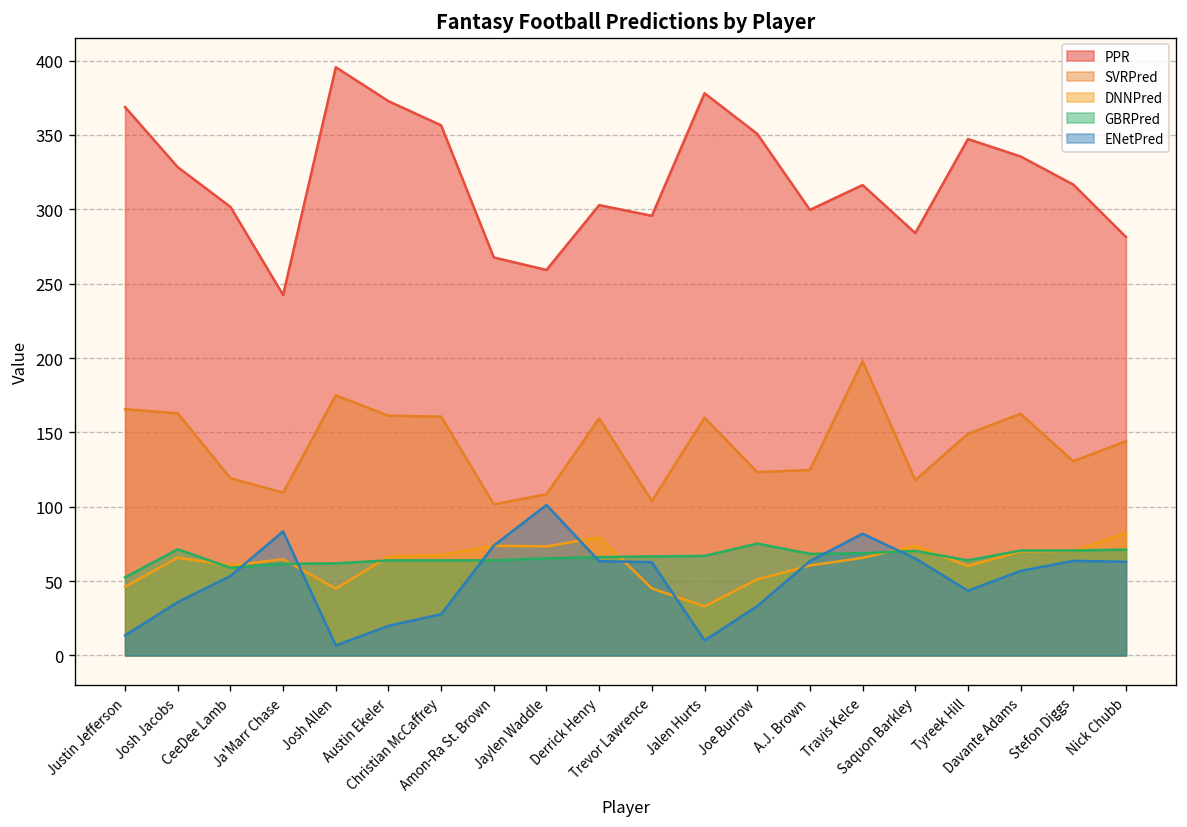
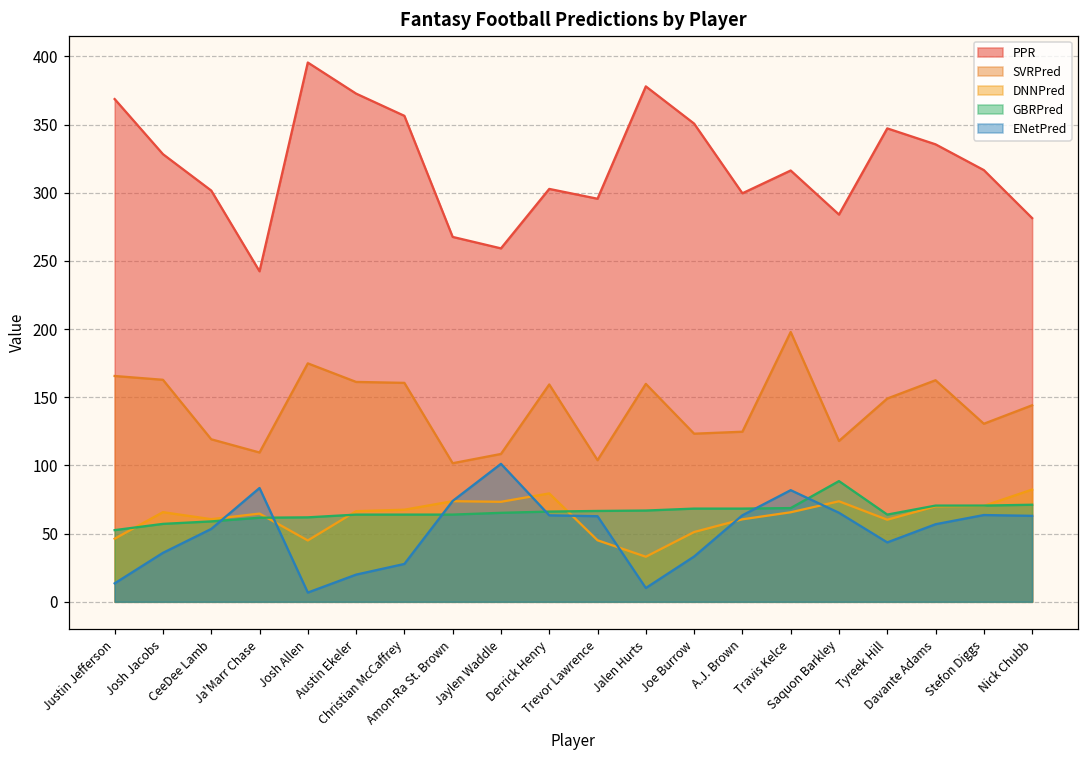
  {
    "GBRPred": {
      "Justin Jefferson": 53,
-     "Josh Jacobs": 71,
+     "Josh Jacobs": 57,
      "Ja'Marr Chase": 62,
      "Josh Allen": 62,
      "Austin Ekeler": 64,
      "Christian McCaffrey": 64,
      "Amon-Ra St. Brown": 64,
      "Jaylen Waddle": 65,
      "Derrick Henry": 66,
      "Trevor Lawrence": 67,
      "Jalen Hurts": 67,
-     "Joe Burrow": 75,
+     "Joe Burrow": 68,
      "A.J. Brown": 68,
      "Travis Kelce": 69,
-     "Saquon Barkley": 70,
+     "Saquon Barkley": 89,
      "Tyreek Hill": 64,
      "Nick Chubb": 71
    },
    "ENetPred": {
      "Justin Jefferson": 14,
      "Josh Jacobs": 36,
      "CeeDee Lamb": 53,
      "Ja'Marr Chase": 83,
      "Josh Allen": 7,
      "Austin Ekeler": 20,
      "Christian McCaffrey": 28,
      "Jaylen Waddle": 101,
      "Derrick Henry": 63,
      "Trevor Lawrence": 63,
      "Jalen Hurts": 10,
      "Joe Burrow": 33,
      "A.J. Brown": 63,
      "Travis Kelce": 82,
      "Saquon Barkley": 65,
      "Tyreek Hill": 44,
      "Davante Adams": 57,
      "Stefon Diggs": 64,
      "Nick Chubb": 63
    }
  }
